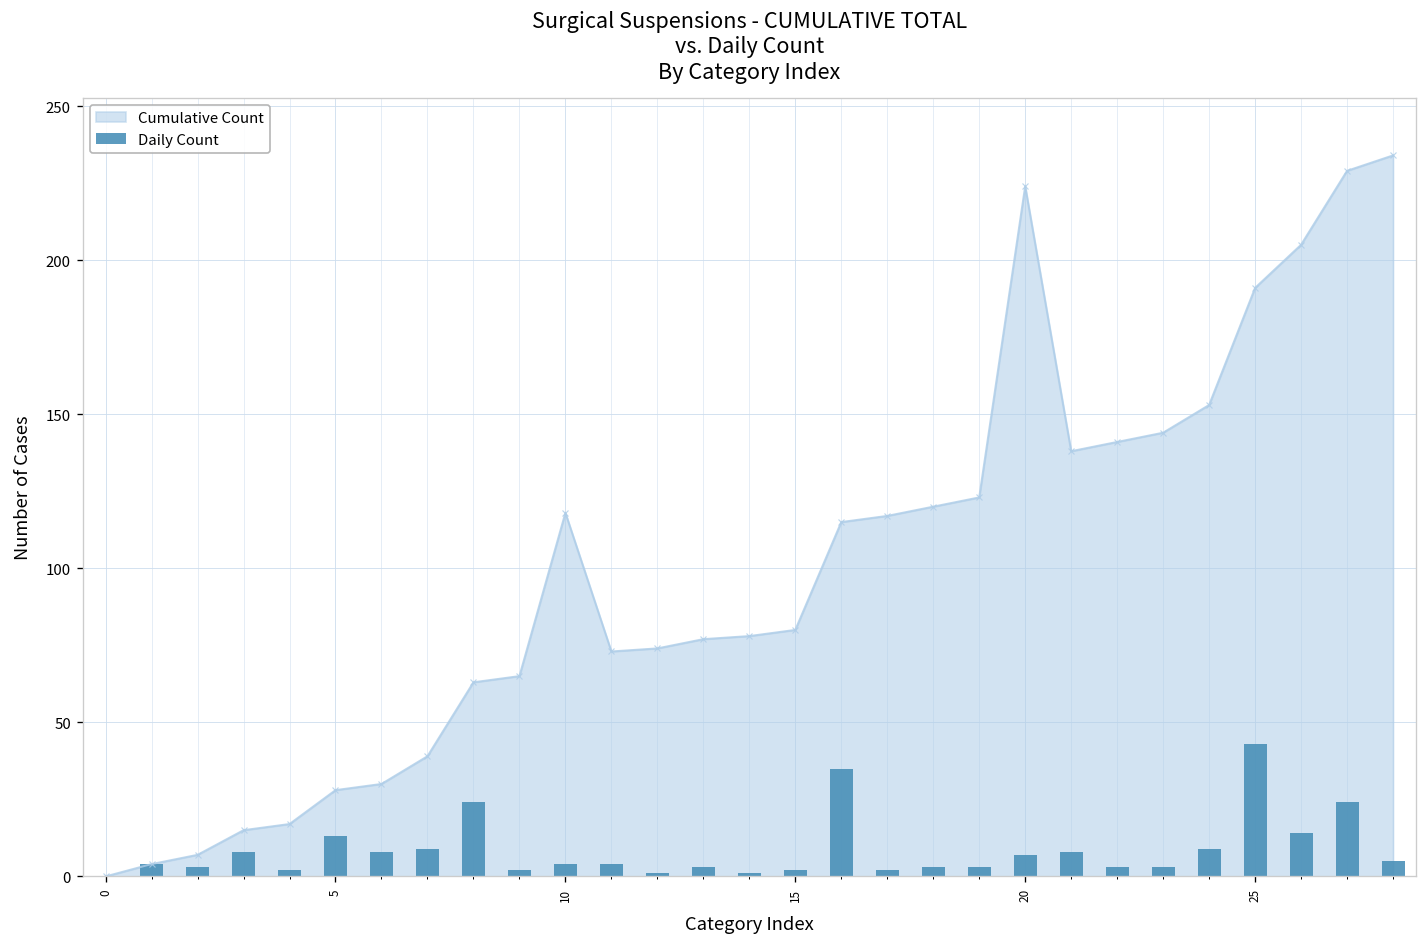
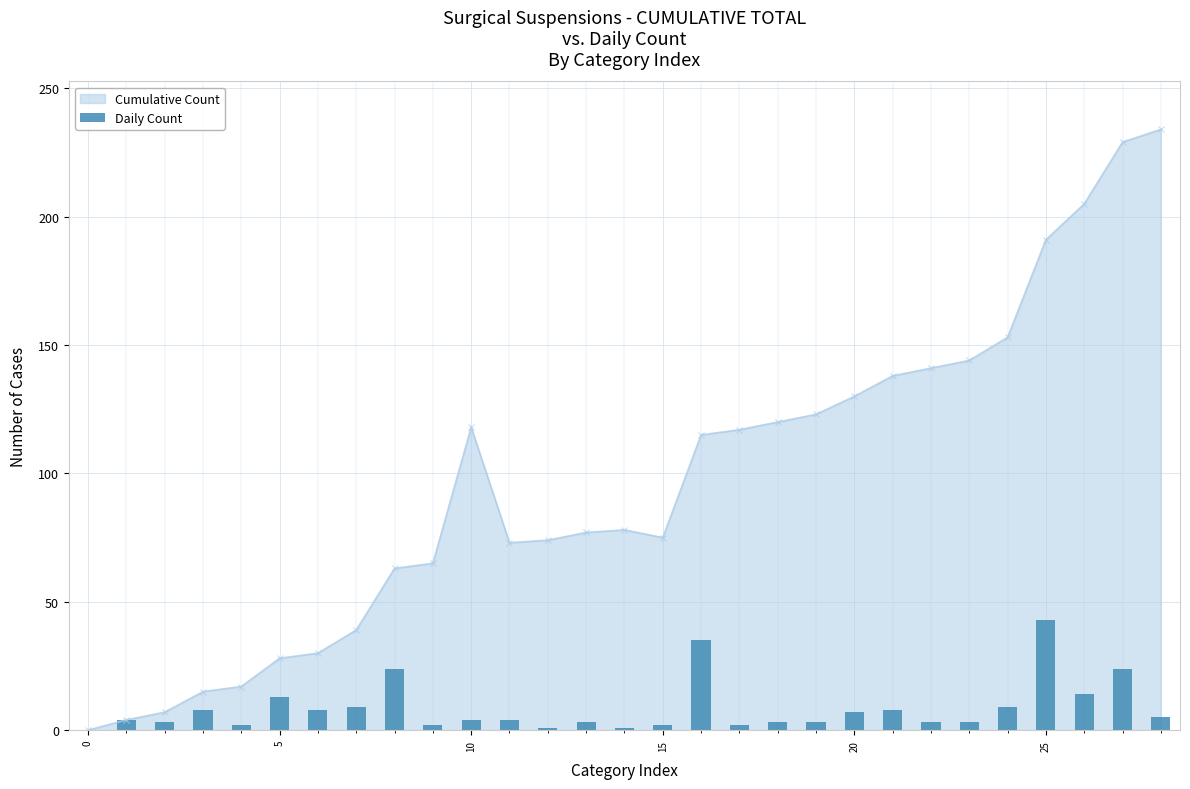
  {
    "Cumulative Count": {
      "0": 0,
      "5": 28,
      "10": 118,
-     "15": 80,
-     "20": 224,
+     "15": 75,
+     "20": 130,
      "25": 191
    },
    "Daily Count": {
      "0": 0,
      "5": 13,
      "10": 4,
      "15": 2,
      "20": 7,
      "25": 43
    }
  }
